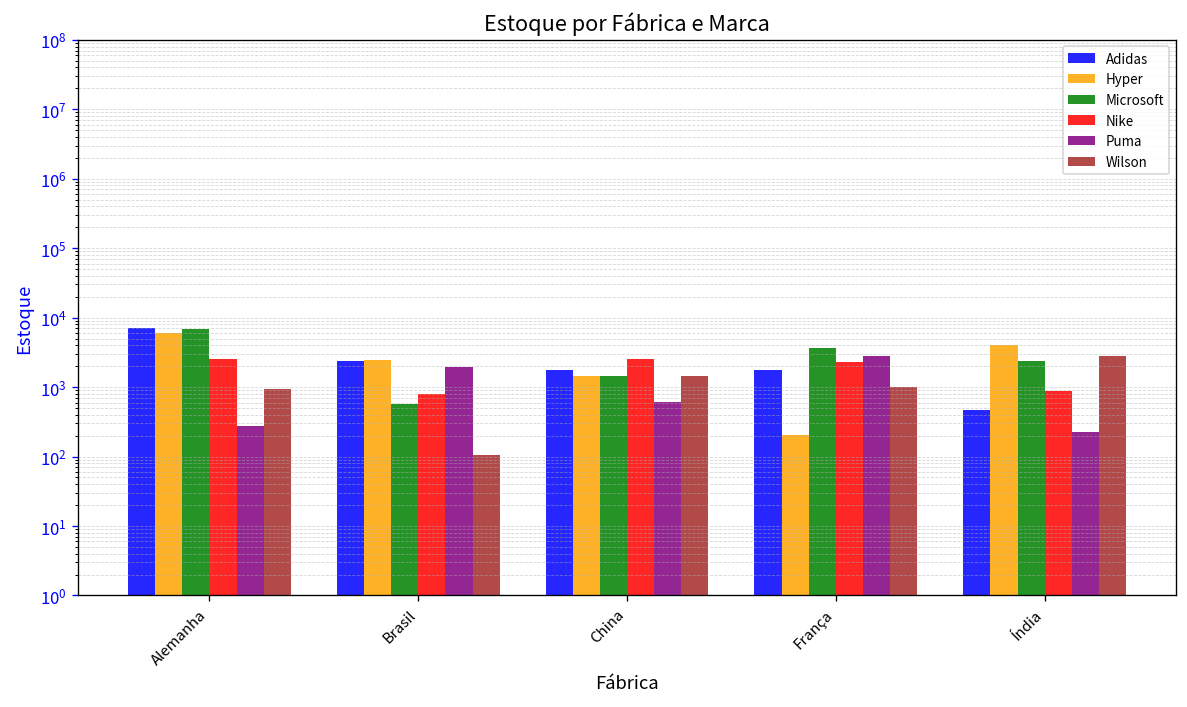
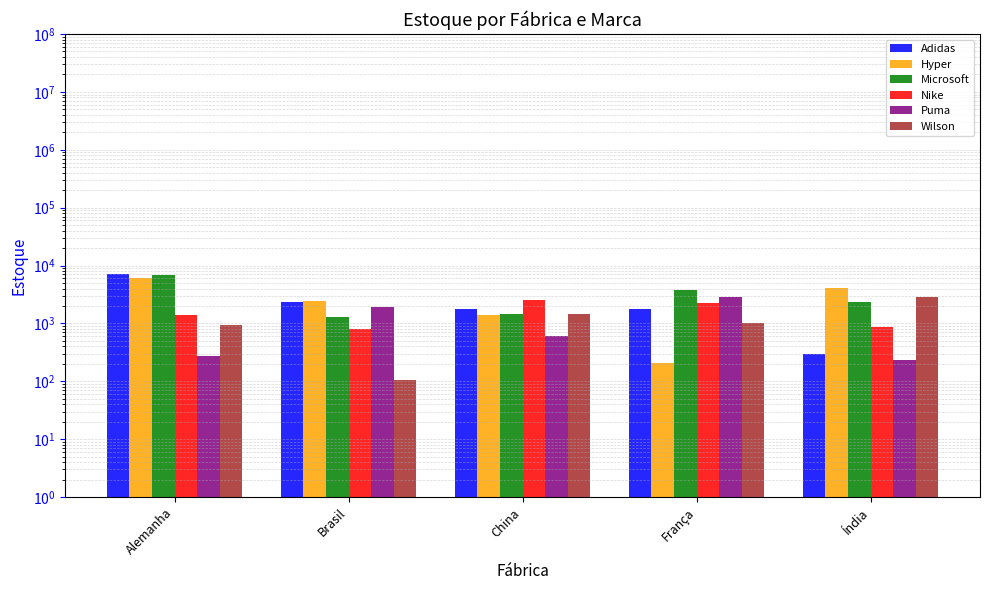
  {
    "Adidas": {
      "Alemanha": 7000,
      "Brasil": 2400,
      "China": 1800,
      "França": 1800,
-     "Índia": 500
+     "Índia": 300
    },
    "Hyper": {
      "Alemanha": 6000,
      "Brasil": 2400,
      "China": 1400,
      "França": 210,
      "Índia": 4000
    },
    "Microsoft": {
      "Alemanha": 7000,
-     "Brasil": 600,
+     "Brasil": 1300,
      "China": 1500,
      "França": 4000,
      "Índia": 2300
    },
    "Nike": {
-     "Alemanha": 3000,
+     "Alemanha": 1400,
      "Brasil": 800,
      "China": 3000,
      "França": 2300,
      "Índia": 900
    },
    "Puma": {
      "Alemanha": 300,
      "Brasil": 1900,
      "China": 600,
      "França": 3000,
      "Índia": 230
    },
    "Wilson": {
      "Alemanha": 900,
      "Brasil": 100,
      "China": 1500,
      "França": 1000,
      "Índia": 3000
    }
  }
